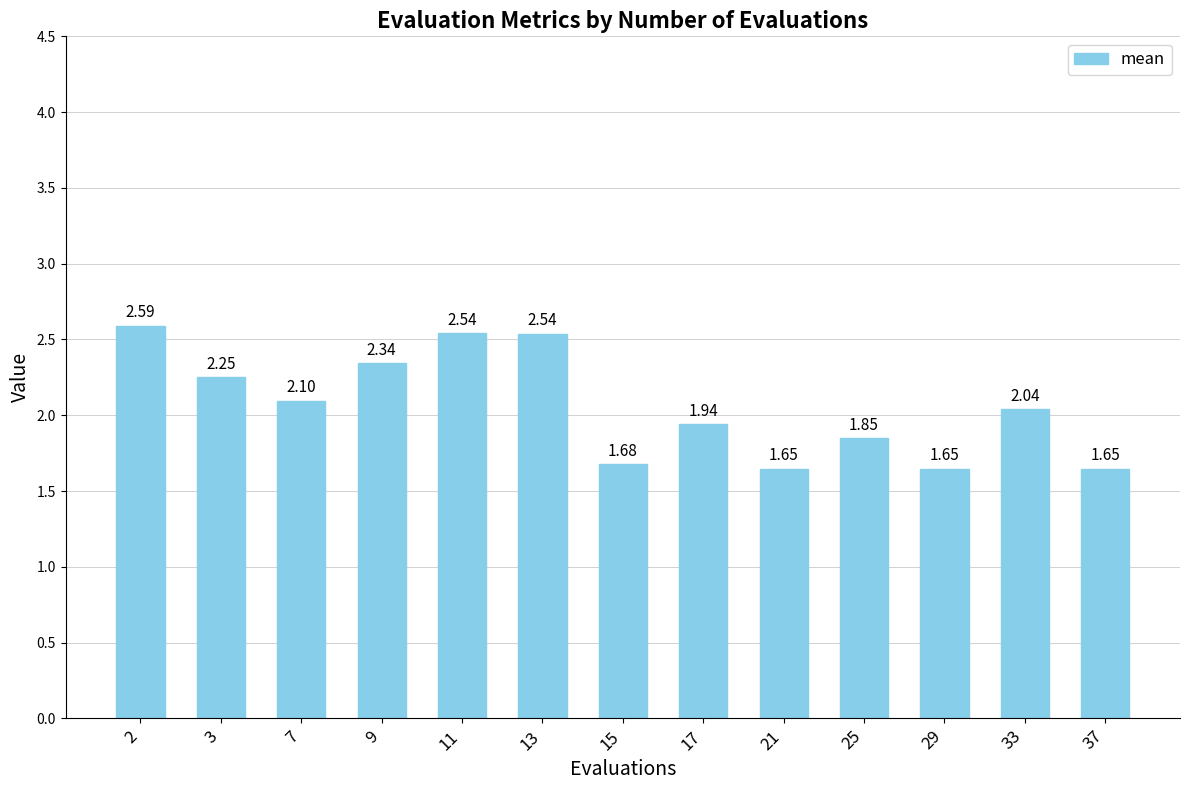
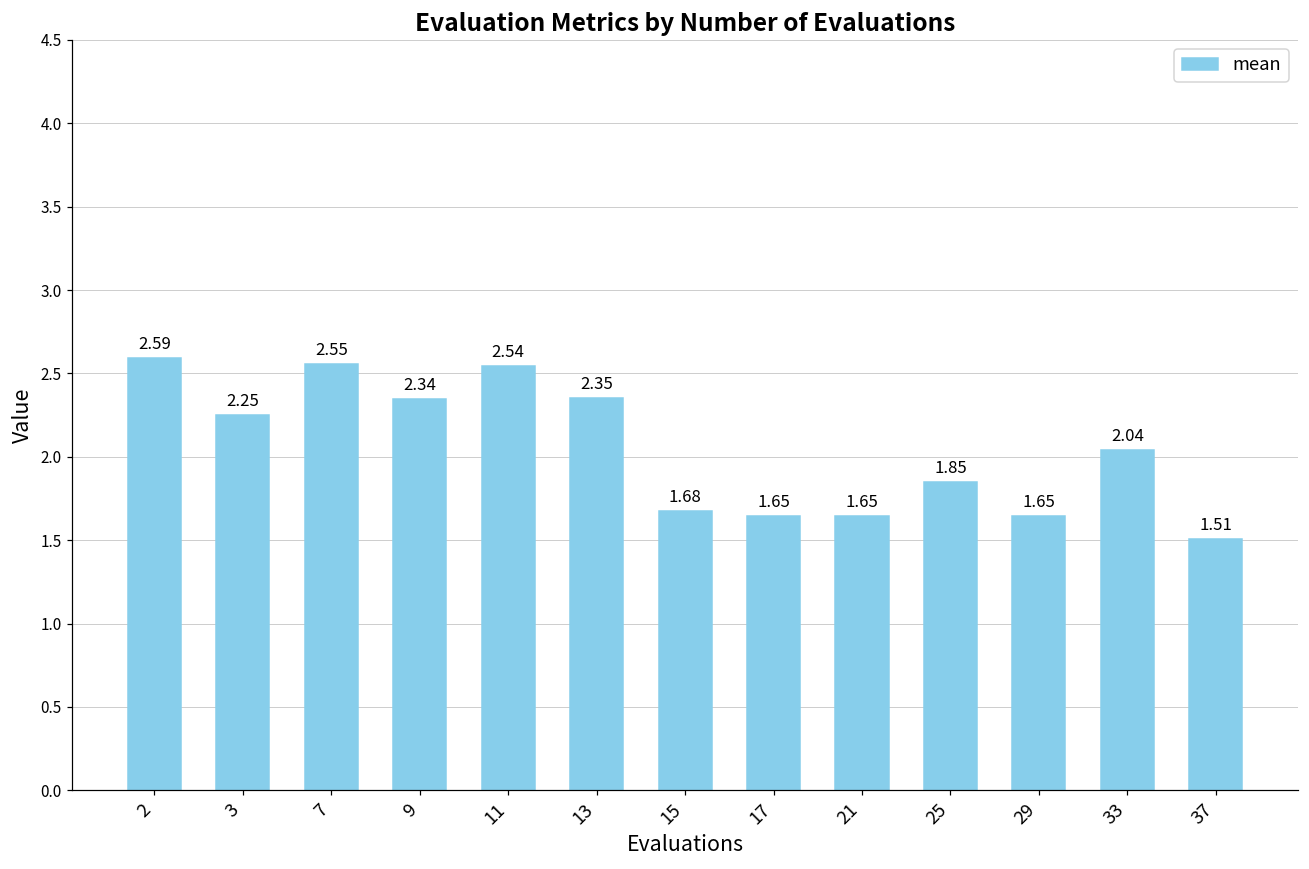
  {
    "2": 2.59,
    "3": 2.25,
-   "7": 2.10,
+   "7": 2.55,
    "9": 2.34,
    "11": 2.54,
-   "13": 2.54,
+   "13": 2.35,
    "15": 1.68,
-   "17": 1.94,
+   "17": 1.65,
    "21": 1.65,
    "25": 1.85,
    "29": 1.65,
    "33": 2.04,
-   "37": 1.65
+   "37": 1.51
  }
